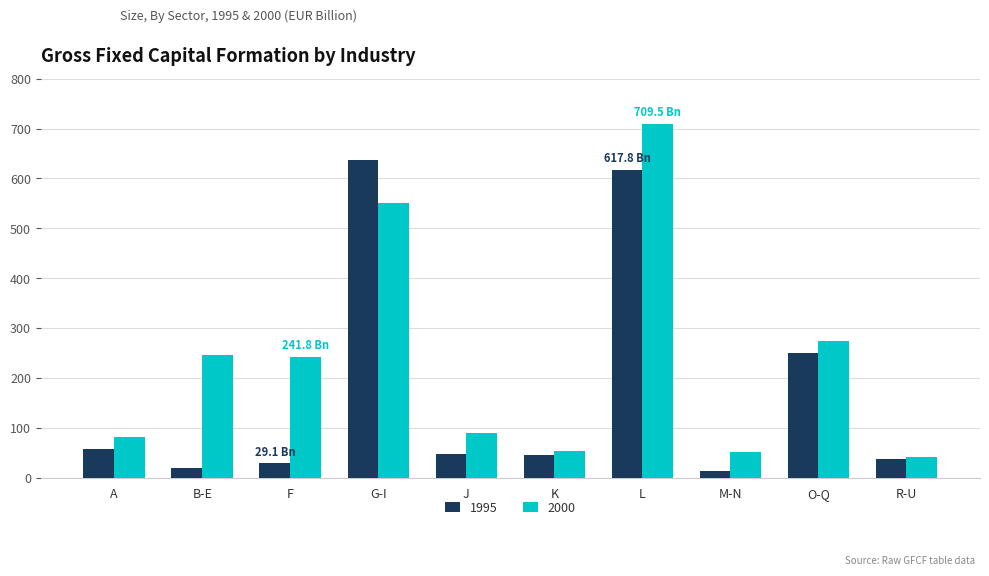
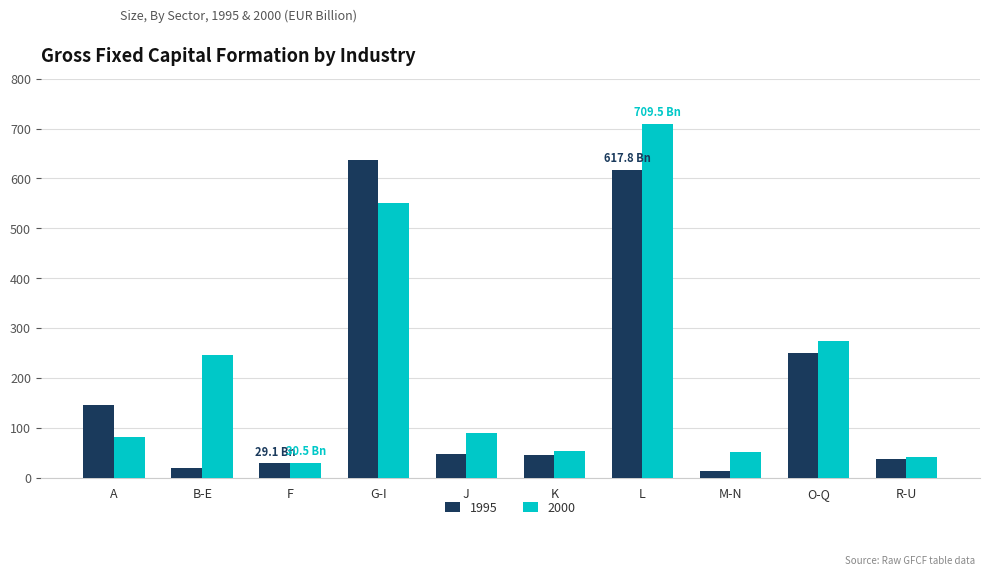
  {
    "1995": {
-     "A": 60,
+     "A": 150,
      "B-E": 20,
      "G-I": 640,
      "J": 50,
      "K": 50,
      "M-N": 10,
      "O-Q": 250,
      "R-U": 40
    },
    "2000": {
-     "F": 241.8,
+     "F": 30.5,
      "L": 709.5
    }
  }
